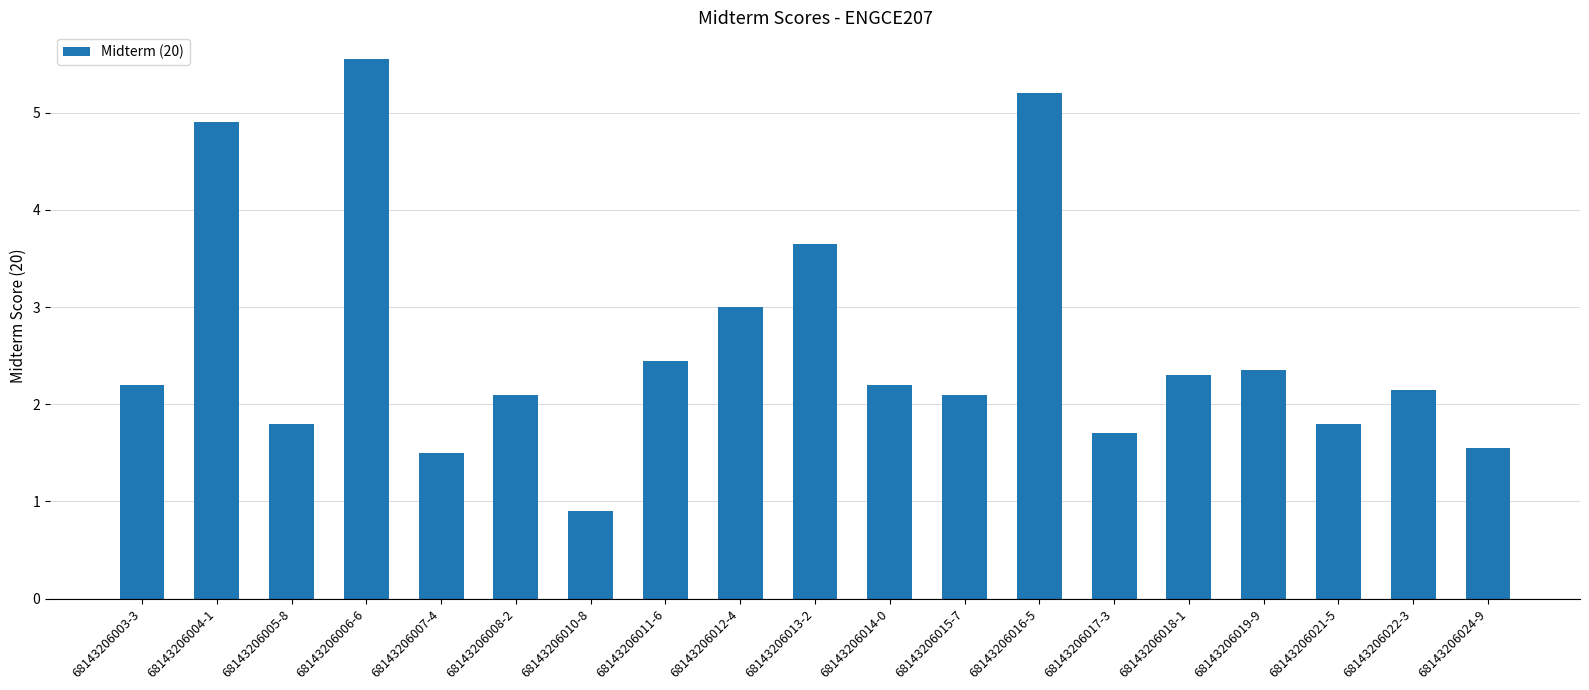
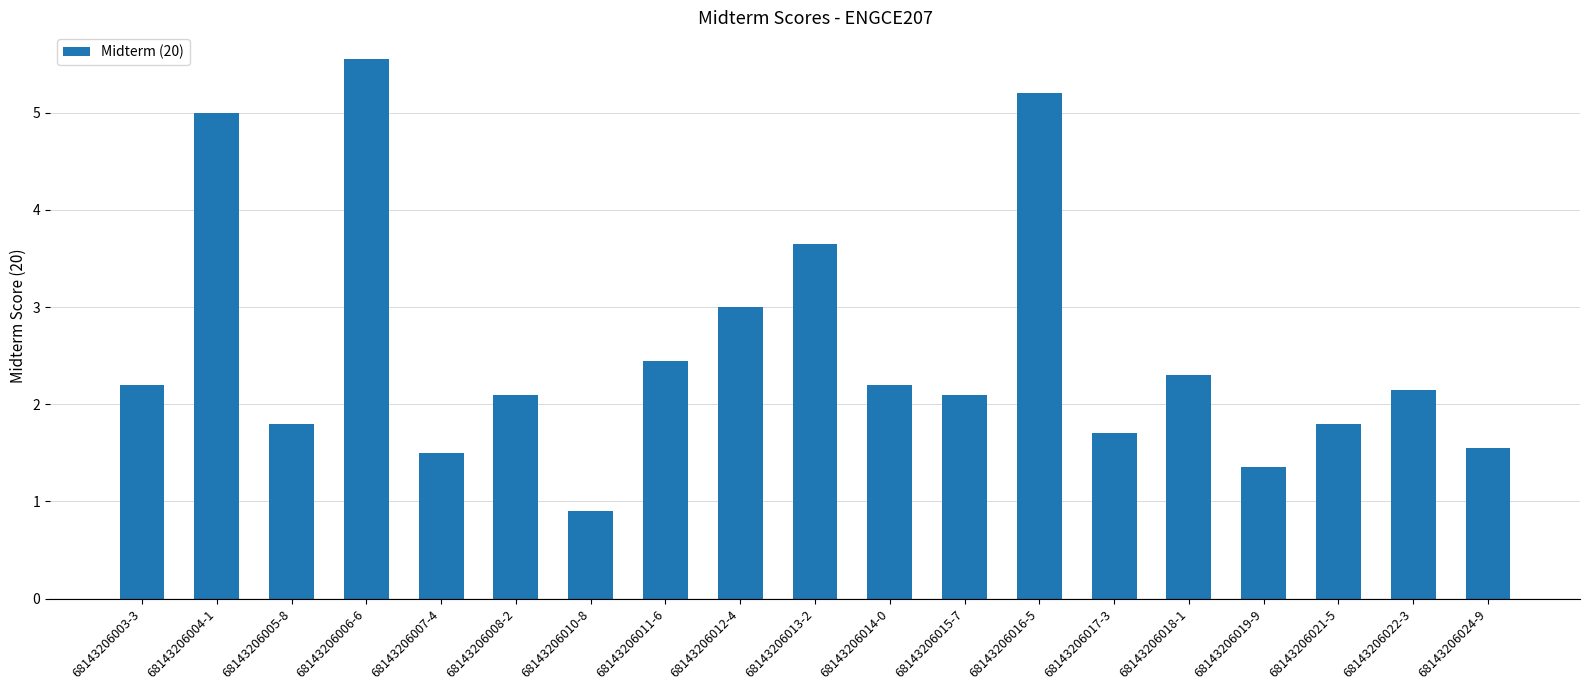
  {
    "68143206003-3": 2.2,
-   "68143206004-1": 4.9,
+   "68143206004-1": 5.0,
    "68143206005-8": 1.8,
    "68143206006-6": 5.6,
    "68143206007-4": 1.5,
    "68143206008-2": 2.1,
    "68143206010-8": 0.9,
    "68143206011-6": 2.5,
    "68143206012-4": 3.0,
    "68143206013-2": 3.7,
    "68143206014-0": 2.2,
    "68143206015-7": 2.1,
    "68143206016-5": 5.2,
    "68143206017-3": 1.7,
    "68143206018-1": 2.3,
-   "68143206019-9": 2.4,
+   "68143206019-9": 1.4,
    "68143206021-5": 1.8,
    "68143206022-3": 2.2,
    "68143206024-9": 1.6
  }
